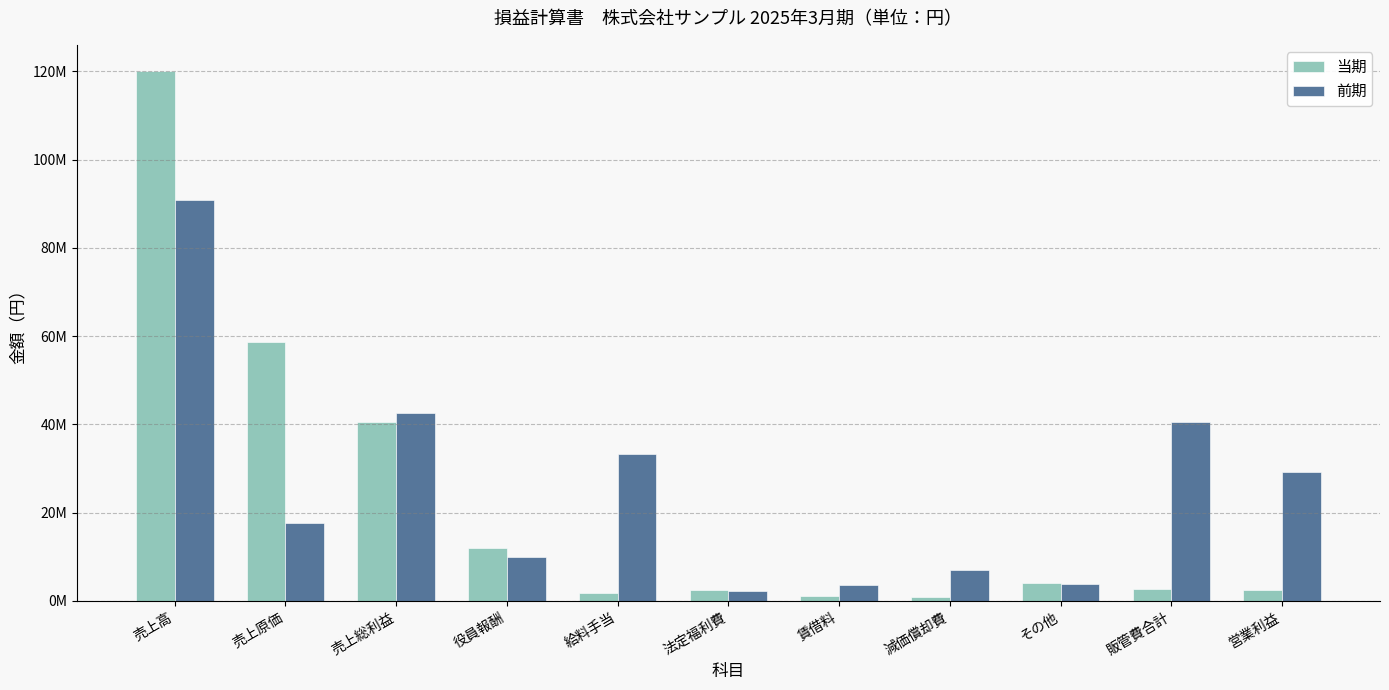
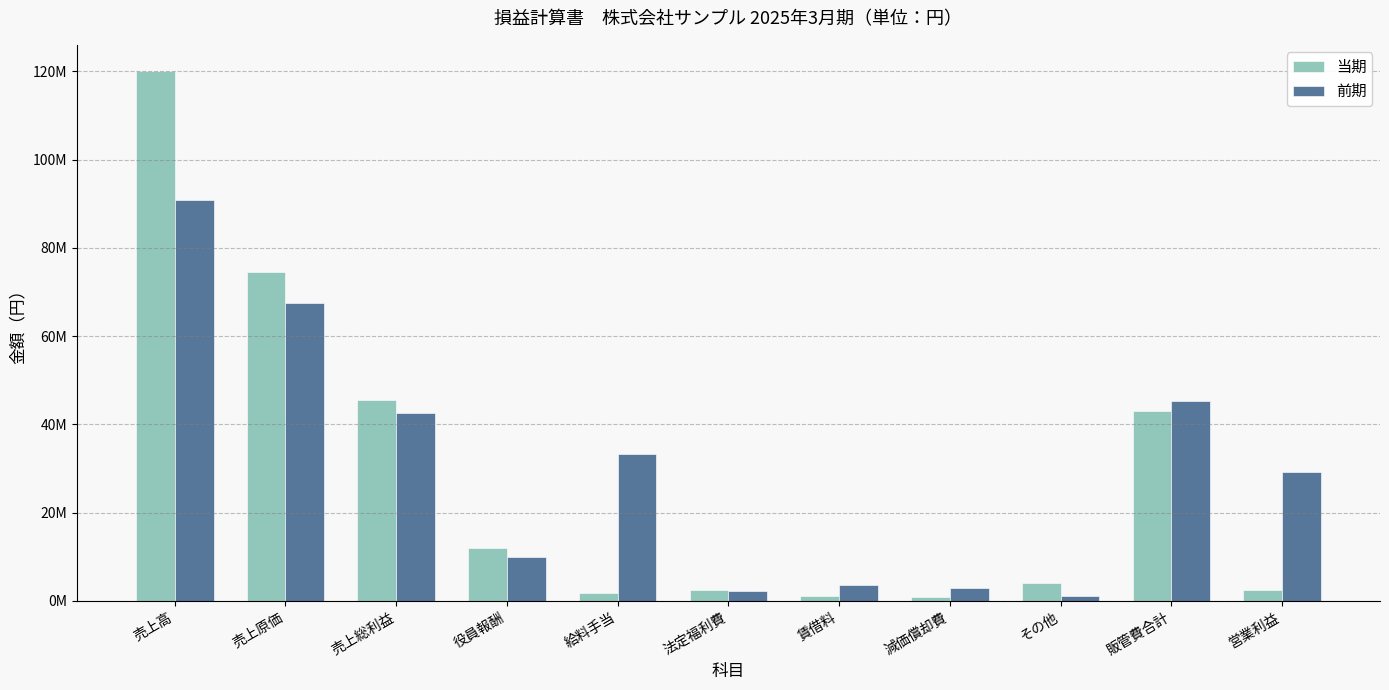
  {
    "当期": {
      "売上高": 120000000,
-     "売上原価": 59000000,
-     "売上総利益": 41000000,
+     "売上原価": 75000000,
+     "売上総利益": 46000000,
      "役員報酬": 12000000,
      "給料手当": 2000000,
      "法定福利費": 3000000,
      "賃借料": 1000000,
      "減価償却費": 1000000,
      "その他": 4000000,
-     "販管費合計": 3000000,
+     "販管費合計": 43000000,
      "営業利益": 3000000
    },
    "前期": {
      "売上高": 91000000,
-     "売上原価": 18000000,
+     "売上原価": 68000000,
      "売上総利益": 43000000,
      "役員報酬": 10000000,
      "給料手当": 33000000,
      "法定福利費": 2000000,
      "賃借料": 4000000,
-     "減価償却費": 7000000,
-     "その他": 4000000,
-     "販管費合計": 41000000,
+     "減価償却費": 3000000,
+     "その他": 1000000,
+     "販管費合計": 45000000,
      "営業利益": 29000000
    }
  }
